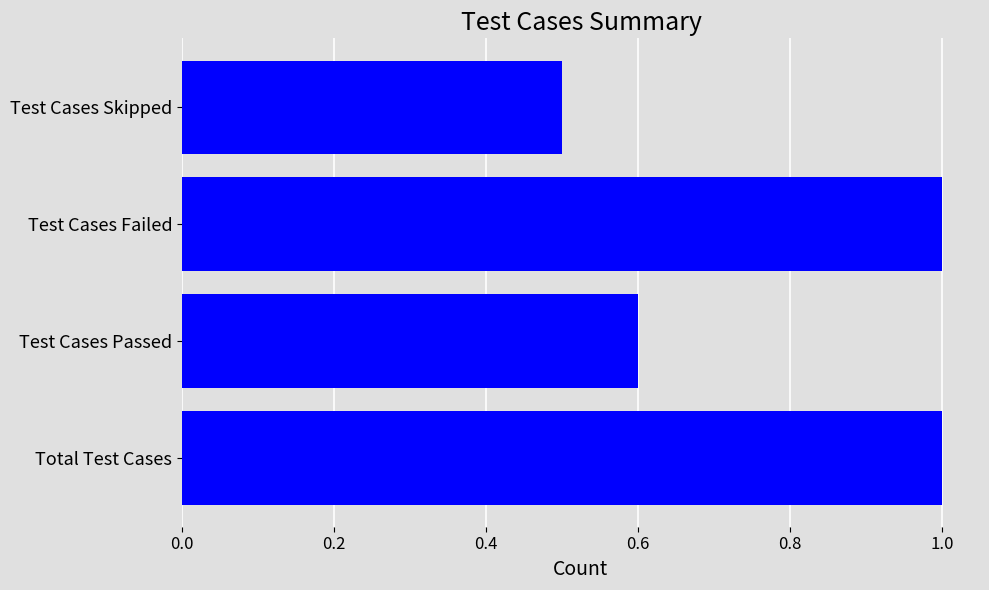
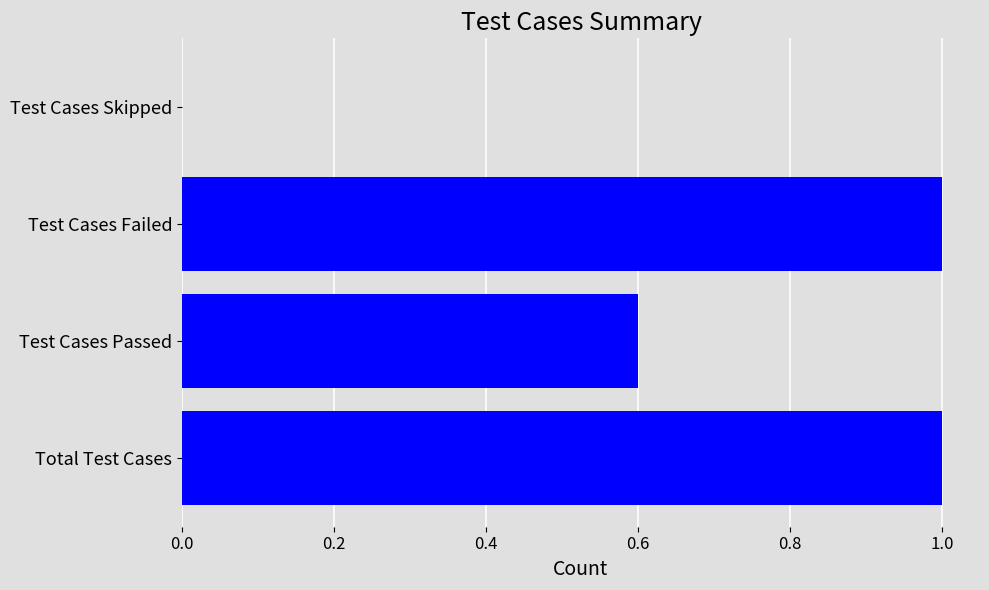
  {
-   "Test Cases Skipped": 0.5,
+   "Test Cases Skipped": 0.0,
    "Test Cases Failed": 1.0,
    "Test Cases Passed": 0.6,
    "Total Test Cases": 1.0
  }
